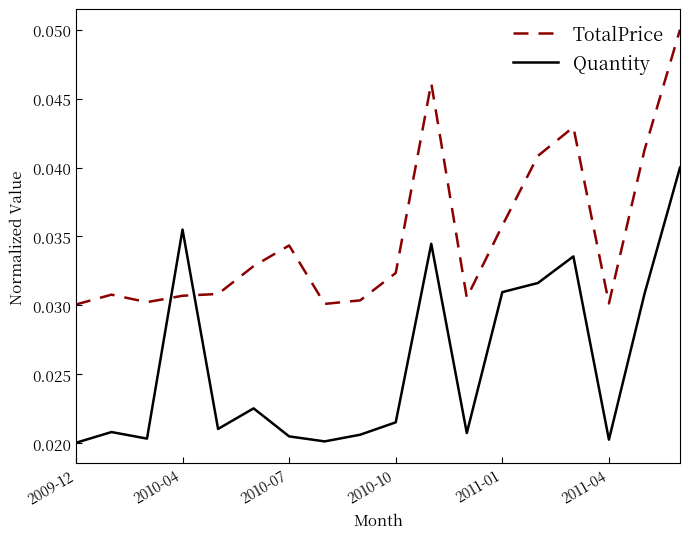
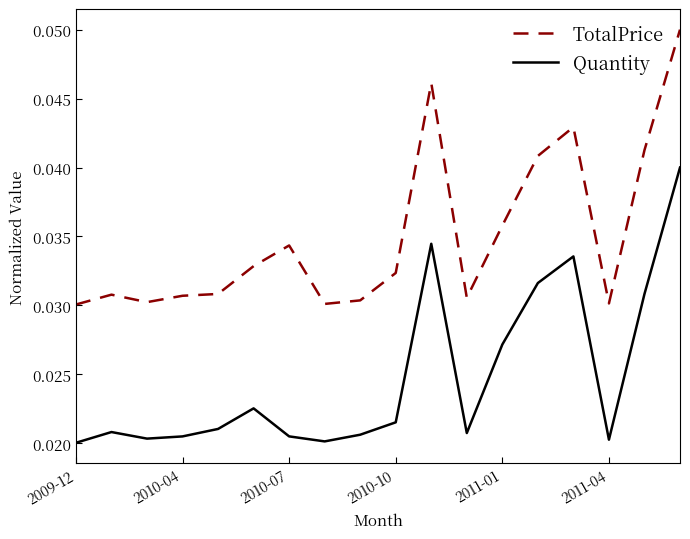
  {
    "TotalPrice": {
      "2009-12": 0.0301,
      "2010-04": 0.0307,
      "2010-07": 0.0343,
      "2010-10": 0.0324,
      "2011-01": 0.0358,
      "2011-04": 0.0301
    },
    "Quantity": {
      "2009-12": 0.0200,
-     "2010-04": 0.0355,
+     "2010-04": 0.0205,
      "2010-07": 0.0205,
      "2010-10": 0.0215,
-     "2011-01": 0.0310,
+     "2011-01": 0.0272,
      "2011-04": 0.0203
    }
  }
